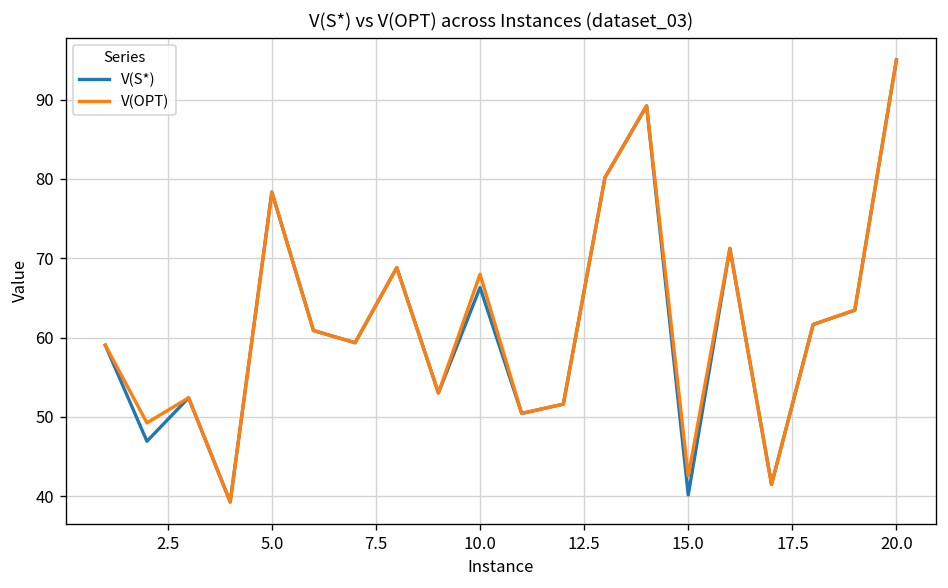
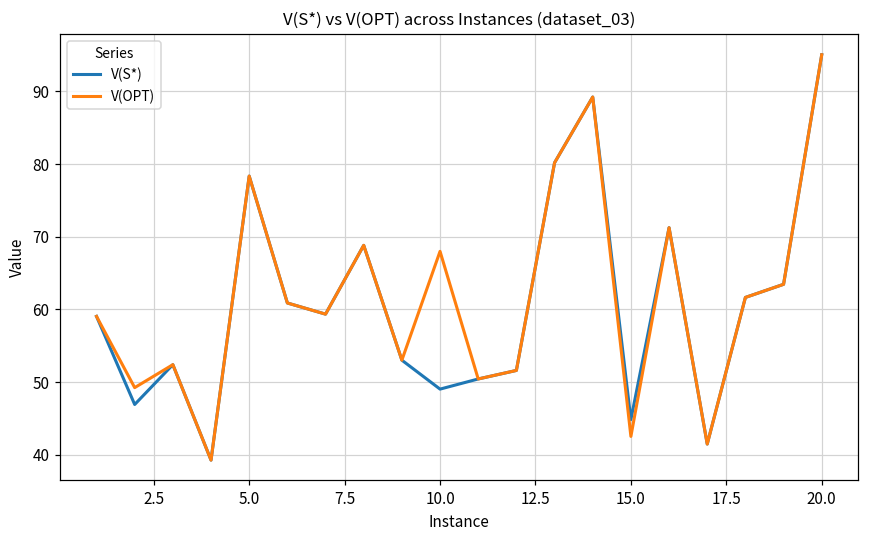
  {
    "V(S*)": {
-     "10.0": 66,
-     "15.0": 40
+     "10.0": 49,
+     "15.0": 45
    },
    "V(OPT)": {
      "10.0": 68,
      "15.0": 43
    }
  }
